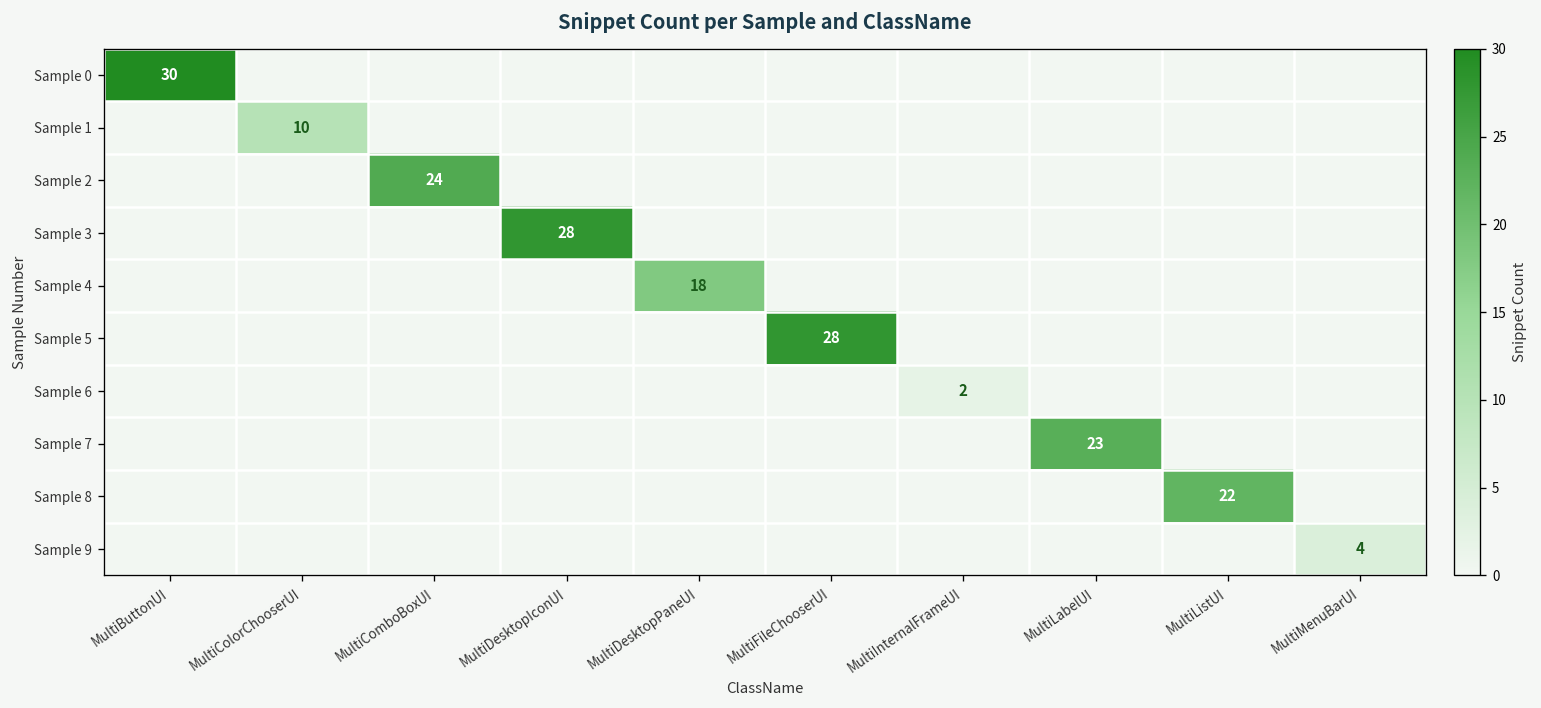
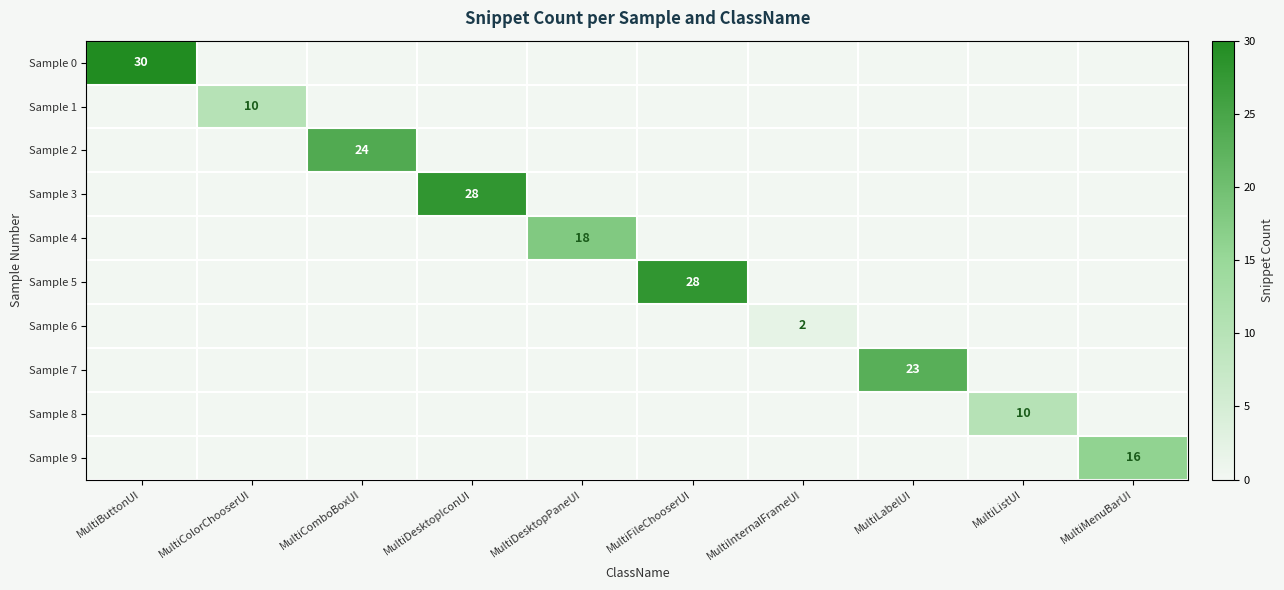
  {
    "Sample 0": {
      "MultiButtonUI": 30
    },
    "Sample 1": {
      "MultiColorChooserUI": 10
    },
    "Sample 2": {
      "MultiComboBoxUI": 24
    },
    "Sample 3": {
      "MultiDesktopIconUI": 28
    },
    "Sample 4": {
      "MultiDesktopPaneUI": 18
    },
    "Sample 5": {
      "MultiFileChooserUI": 28
    },
    "Sample 6": {
      "MultiInternalFrameUI": 2
    },
    "Sample 7": {
      "MultiLabelUI": 23
    },
    "Sample 8": {
-     "MultiListUI": 22
+     "MultiListUI": 10
    },
    "Sample 9": {
-     "MultiMenuBarUI": 4
+     "MultiMenuBarUI": 16
    }
  }
